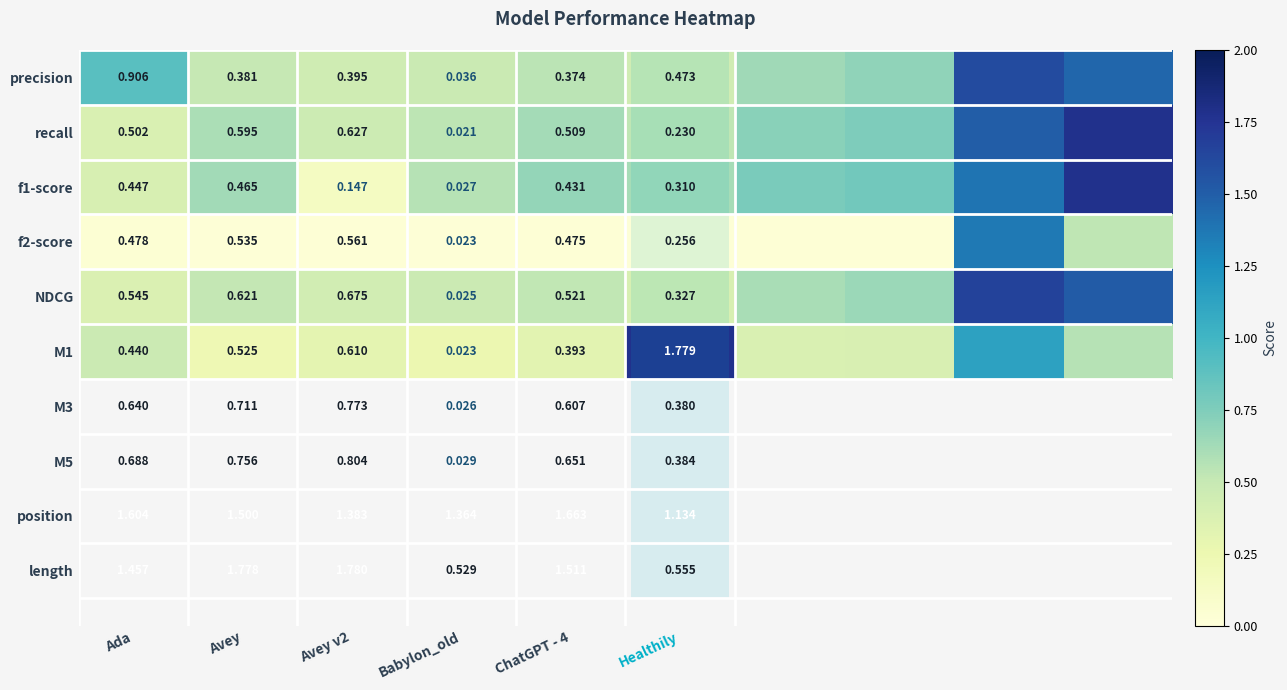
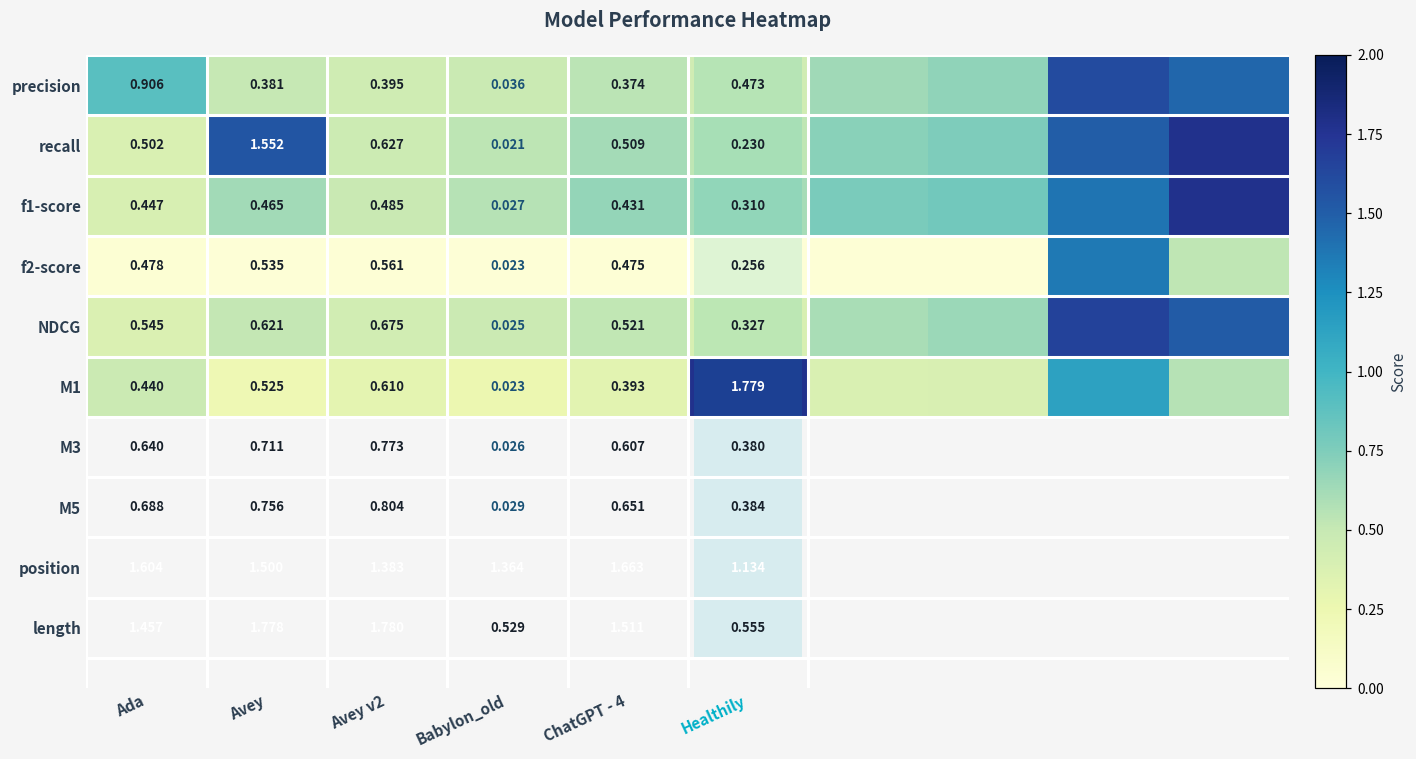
  {
    "precision": {
      "Ada": 0.906,
      "Avey": 0.381,
      "Avey v2": 0.395,
      "Babylon_old": 0.036,
      "ChatGPT - 4": 0.374,
      "Healthily": 0.473
    },
    "recall": {
      "Ada": 0.502,
-     "Avey": 0.595,
+     "Avey": 1.552,
      "Avey v2": 0.627,
      "Babylon_old": 0.021,
      "ChatGPT - 4": 0.509,
      "Healthily": 0.230
    },
    "f1-score": {
      "Ada": 0.447,
      "Avey": 0.465,
-     "Avey v2": 0.147,
+     "Avey v2": 0.485,
      "Babylon_old": 0.027,
      "ChatGPT - 4": 0.431,
      "Healthily": 0.310
    },
    "f2-score": {
      "Ada": 0.478,
      "Avey": 0.535,
      "Avey v2": 0.561,
      "Babylon_old": 0.023,
      "ChatGPT - 4": 0.475,
      "Healthily": 0.256
    },
    "NDCG": {
      "Ada": 0.545,
      "Avey": 0.621,
      "Avey v2": 0.675,
      "Babylon_old": 0.025,
      "ChatGPT - 4": 0.521,
      "Healthily": 0.327
    },
    "M1": {
      "Ada": 0.440,
      "Avey": 0.525,
      "Avey v2": 0.610,
      "Babylon_old": 0.023,
      "ChatGPT - 4": 0.393,
      "Healthily": 1.779
    }
  }
